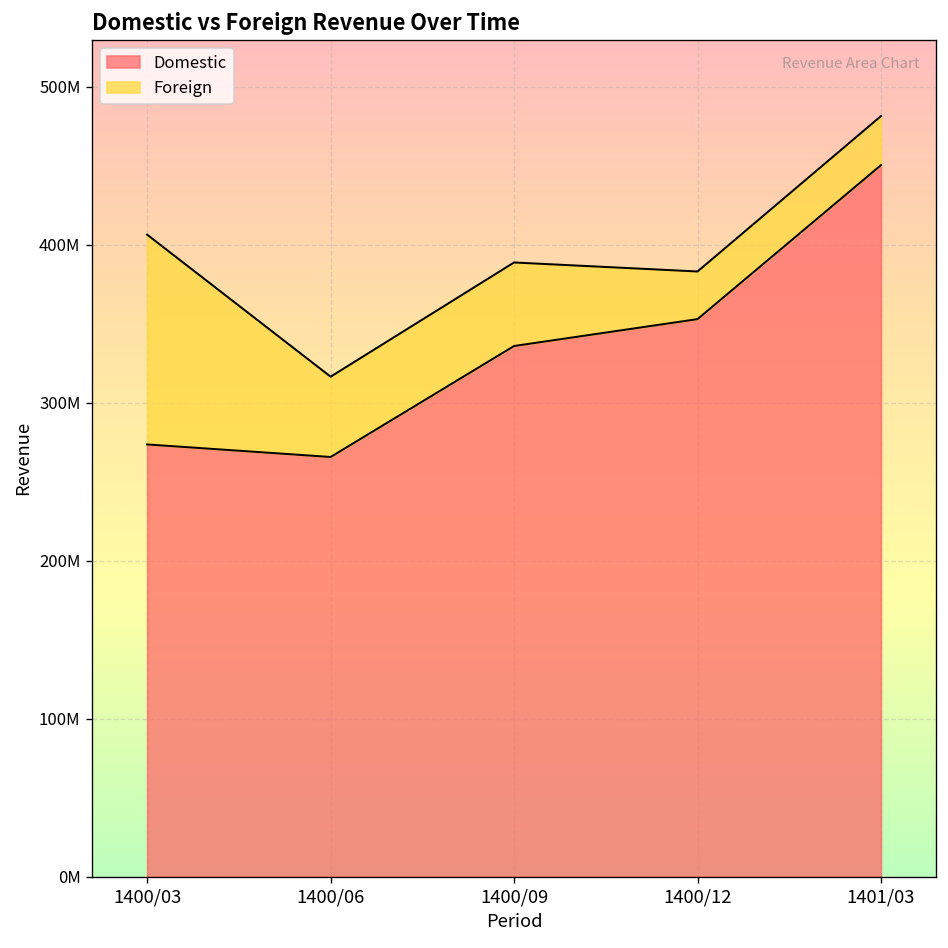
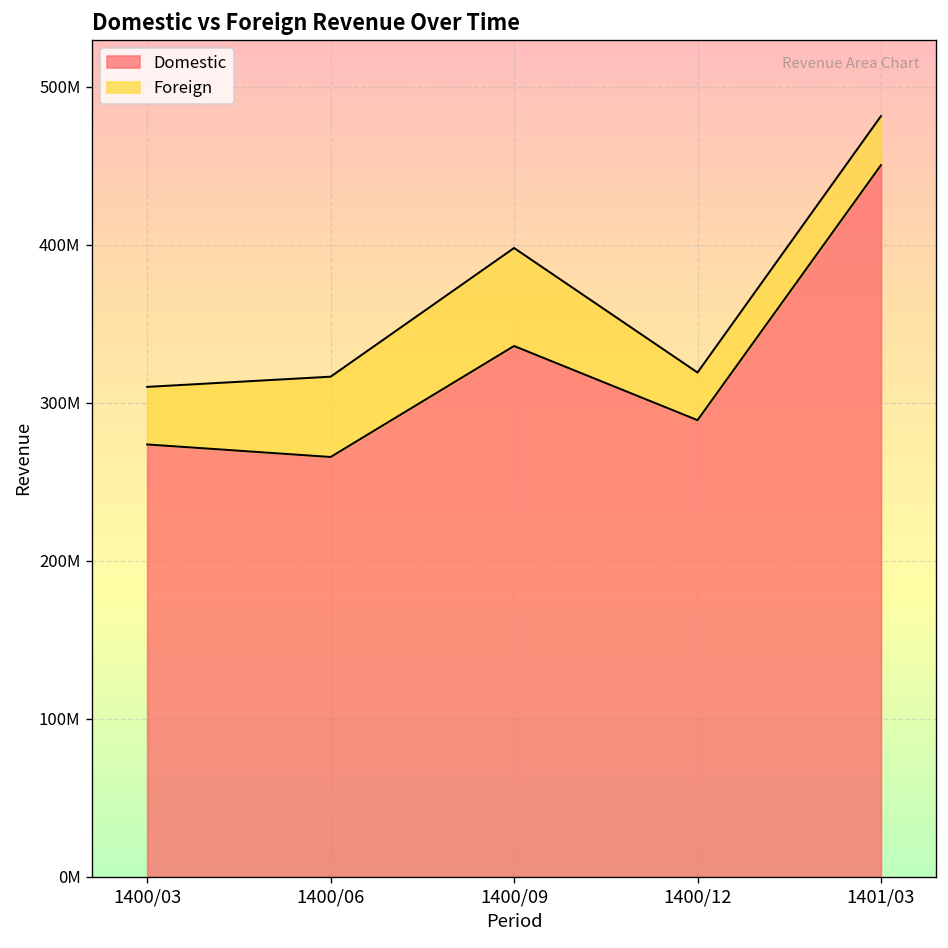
  {
    "Domestic": {
      "1400/03": 274000000,
      "1400/06": 266000000,
      "1400/09": 336000000,
-     "1400/12": 353000000,
+     "1400/12": 289000000,
      "1401/03": 450000000
    },
    "Foreign": {
-     "1400/03": 133000000,
+     "1400/03": 36000000,
      "1400/06": 51000000,
-     "1400/09": 53000000,
+     "1400/09": 62000000,
      "1400/12": 30000000,
      "1401/03": 31000000
    }
  }
